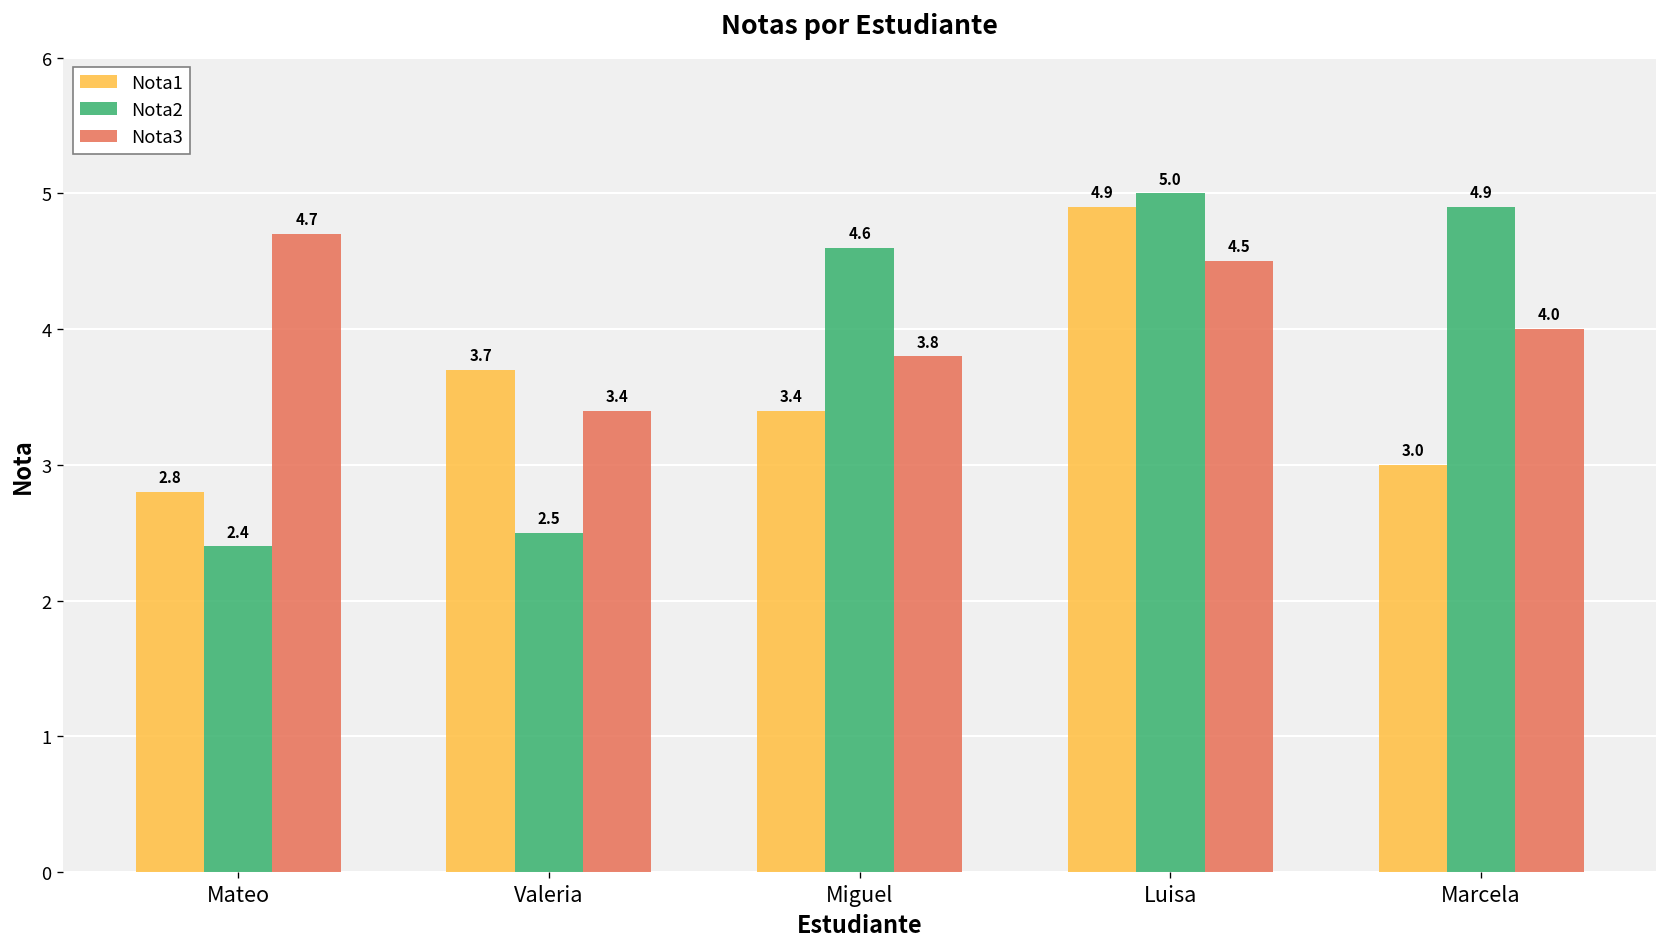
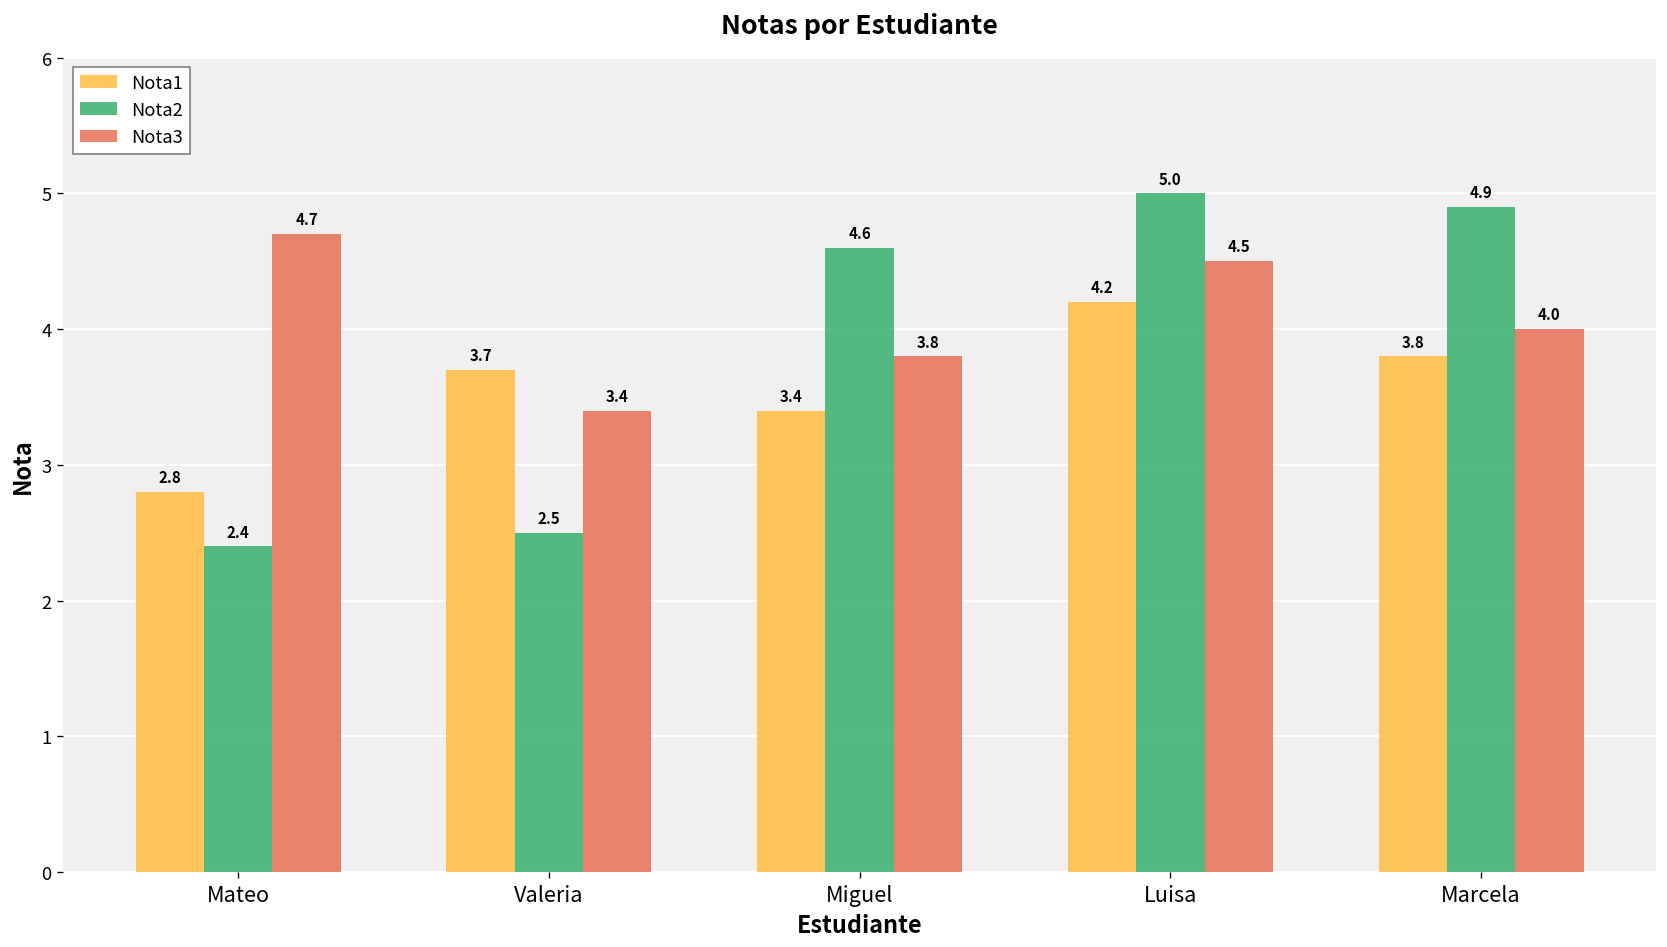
  {
    "Nota1": {
      "Mateo": 2.8,
      "Valeria": 3.7,
      "Miguel": 3.4,
-     "Luisa": 4.9,
-     "Marcela": 3.0
+     "Luisa": 4.2,
+     "Marcela": 3.8
    },
    "Nota2": {
      "Mateo": 2.4,
      "Valeria": 2.5,
      "Miguel": 4.6,
      "Luisa": 5.0,
      "Marcela": 4.9
    },
    "Nota3": {
      "Mateo": 4.7,
      "Valeria": 3.4,
      "Miguel": 3.8,
      "Luisa": 4.5,
      "Marcela": 4.0
    }
  }
